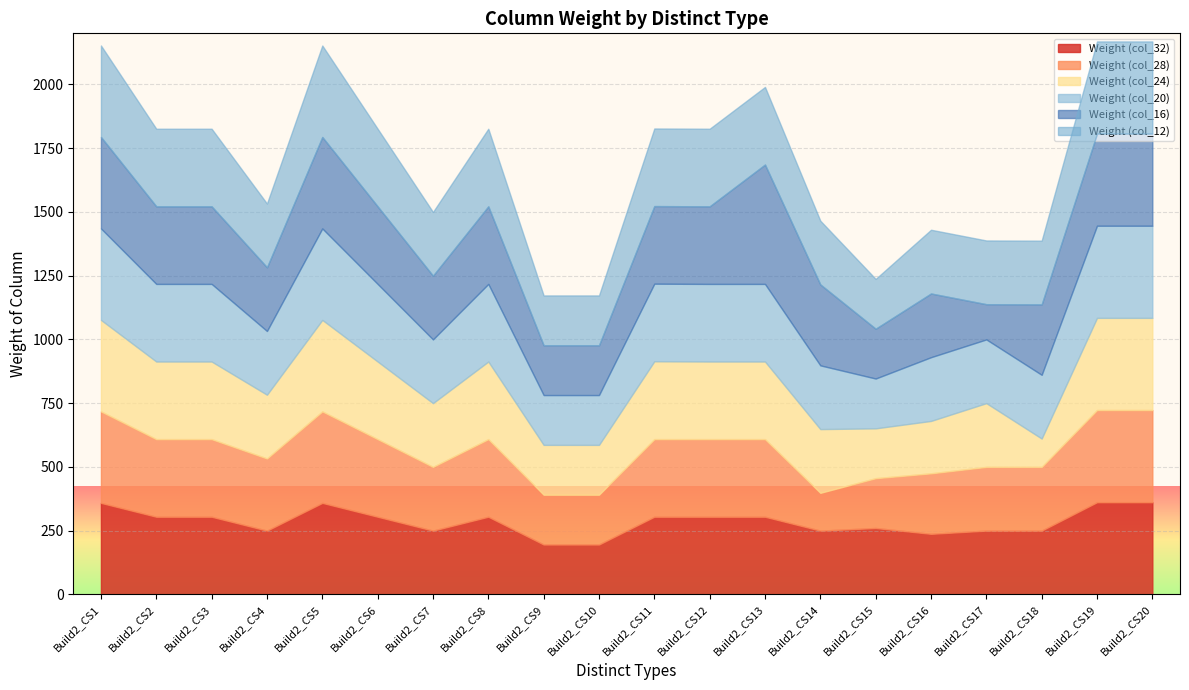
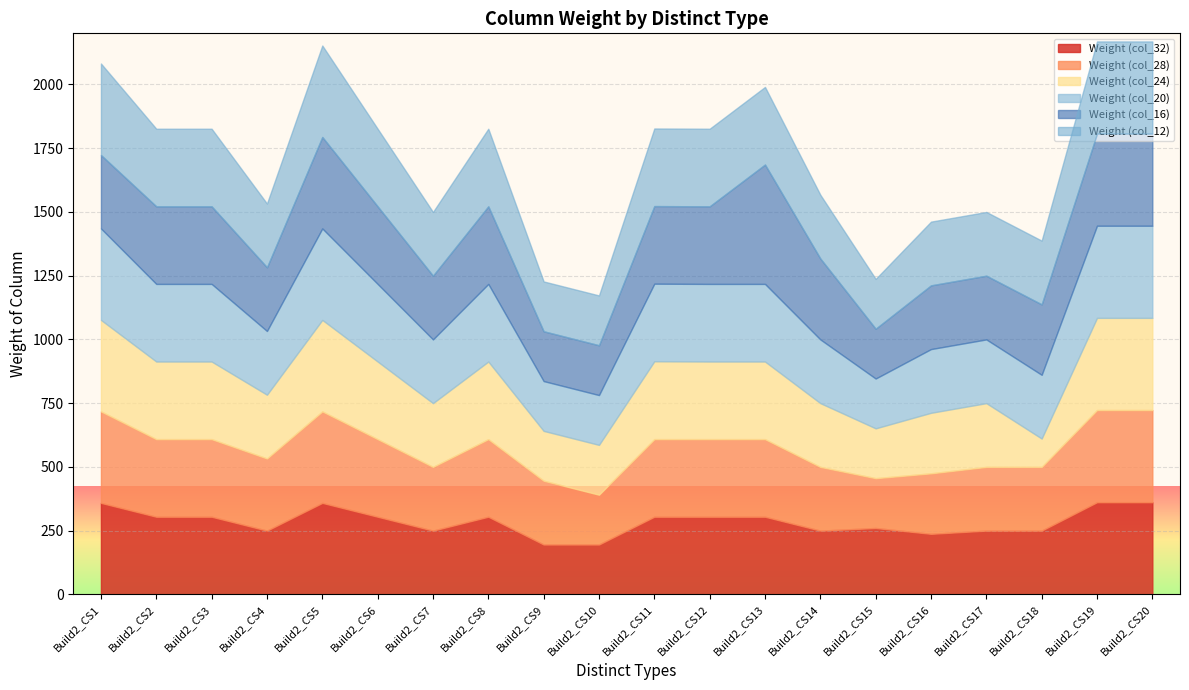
  {
    "Weight (col_32)": {
      "Build2_CS1": 360,
      "Build2_CS2": 300,
      "Build2_CS3": 300,
      "Build2_CS4": 250,
      "Build2_CS5": 360,
      "Build2_CS6": 300,
      "Build2_CS7": 250,
      "Build2_CS8": 300,
      "Build2_CS9": 200,
      "Build2_CS10": 200,
      "Build2_CS11": 300,
      "Build2_CS12": 300,
      "Build2_CS13": 300,
      "Build2_CS14": 250,
      "Build2_CS15": 260,
      "Build2_CS16": 240,
      "Build2_CS17": 250,
      "Build2_CS18": 250,
      "Build2_CS19": 360,
      "Build2_CS20": 360
    },
    "Weight (col_28)": {
      "Build2_CS1": 360,
      "Build2_CS2": 300,
      "Build2_CS3": 300,
      "Build2_CS4": 280,
      "Build2_CS5": 360,
      "Build2_CS6": 300,
      "Build2_CS7": 250,
      "Build2_CS8": 300,
-     "Build2_CS9": 200,
+     "Build2_CS9": 250,
      "Build2_CS10": 200,
      "Build2_CS11": 300,
      "Build2_CS12": 300,
      "Build2_CS13": 300,
-     "Build2_CS14": 150,
+     "Build2_CS14": 250,
      "Build2_CS15": 200,
      "Build2_CS16": 240,
      "Build2_CS17": 250,
      "Build2_CS18": 250,
      "Build2_CS19": 360,
      "Build2_CS20": 360
    },
    "Weight (col_24)": {
      "Build2_CS1": 360,
      "Build2_CS2": 300,
      "Build2_CS3": 300,
      "Build2_CS4": 250,
      "Build2_CS5": 360,
      "Build2_CS6": 300,
      "Build2_CS7": 250,
      "Build2_CS8": 300,
      "Build2_CS9": 200,
      "Build2_CS10": 200,
      "Build2_CS11": 310,
      "Build2_CS12": 300,
      "Build2_CS13": 300,
      "Build2_CS14": 250,
      "Build2_CS15": 200,
-     "Build2_CS16": 210,
+     "Build2_CS16": 240,
      "Build2_CS17": 250,
      "Build2_CS18": 110,
      "Build2_CS19": 360,
      "Build2_CS20": 360
    },
    "Weight (col_16)": {
-     "Build2_CS1": 360,
+     "Build2_CS1": 290,
      "Build2_CS2": 300,
      "Build2_CS3": 300,
      "Build2_CS4": 250,
      "Build2_CS5": 360,
      "Build2_CS6": 300,
      "Build2_CS7": 250,
      "Build2_CS8": 300,
      "Build2_CS9": 200,
      "Build2_CS10": 200,
      "Build2_CS11": 300,
      "Build2_CS12": 300,
      "Build2_CS13": 470,
      "Build2_CS14": 320,
      "Build2_CS15": 200,
      "Build2_CS16": 250,
-     "Build2_CS17": 140,
+     "Build2_CS17": 250,
      "Build2_CS18": 280
    }
  }
